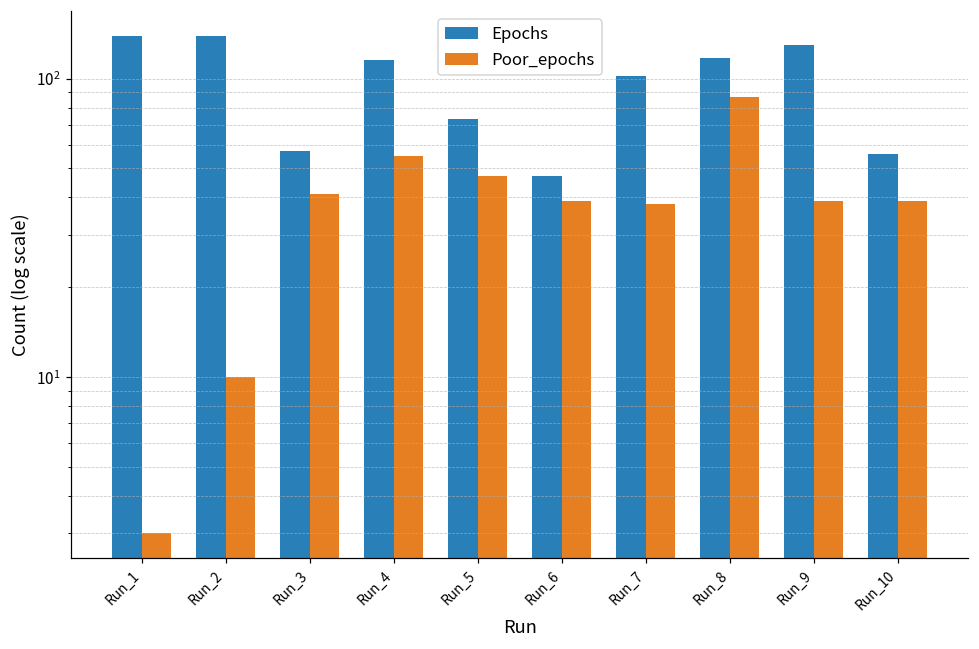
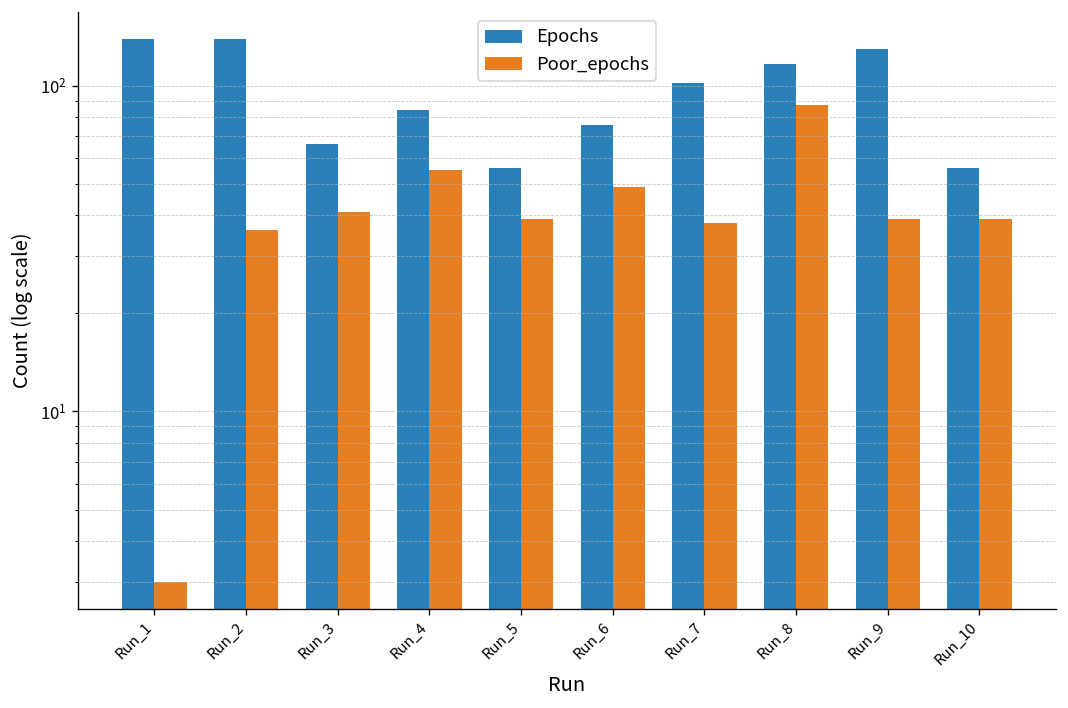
  {
    "Epochs": {
      "Run_1": 140,
      "Run_2": 140,
-     "Run_3": 57,
-     "Run_4": 115,
-     "Run_5": 73,
-     "Run_6": 47,
+     "Run_3": 66,
+     "Run_4": 84,
+     "Run_5": 56,
+     "Run_6": 76,
      "Run_7": 102,
      "Run_8": 117,
      "Run_9": 130,
      "Run_10": 56
    },
    "Poor_epochs": {
      "Run_1": 3,
-     "Run_2": 10,
+     "Run_2": 36,
      "Run_3": 41,
      "Run_4": 55,
-     "Run_5": 47,
-     "Run_6": 39,
+     "Run_5": 39,
+     "Run_6": 49,
      "Run_7": 38,
      "Run_8": 87,
      "Run_9": 39,
      "Run_10": 39
    }
  }
